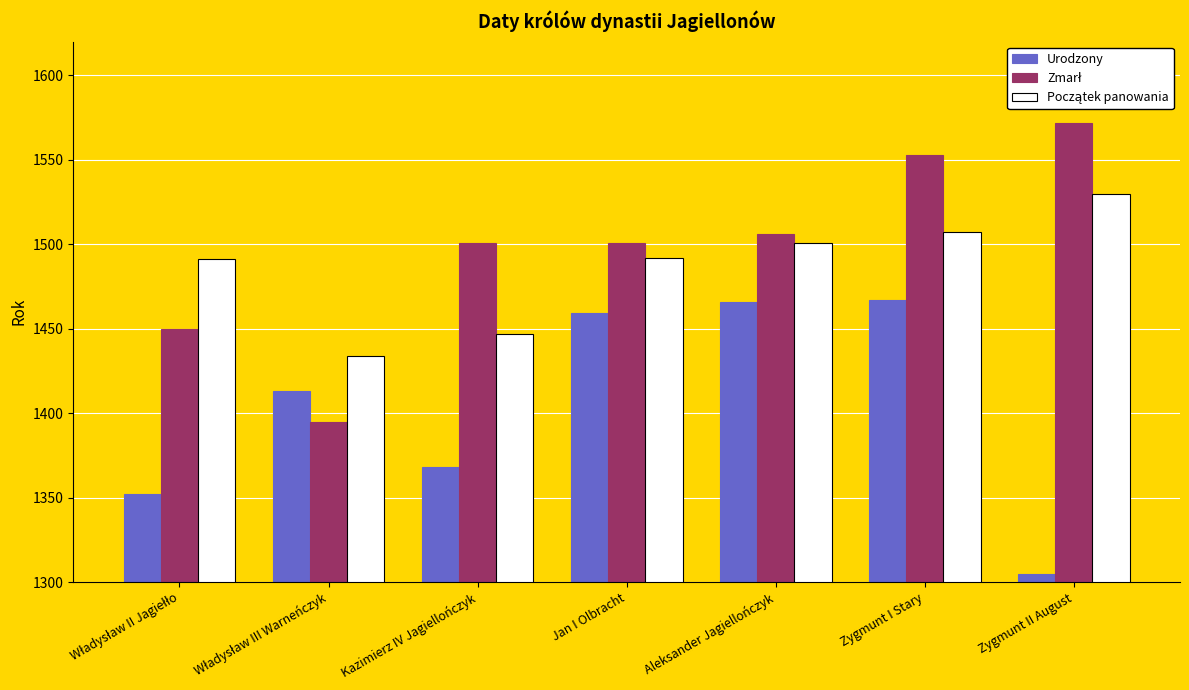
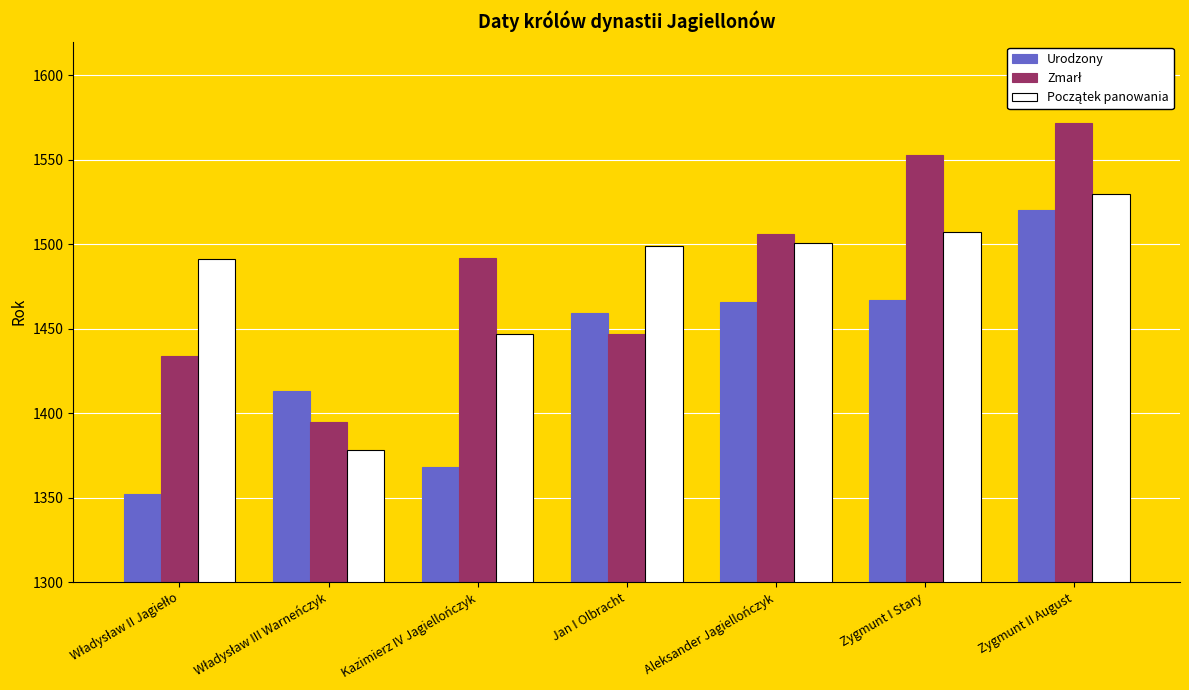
  {
    "Urodzony": {
      "Władysław II Jagiełło": 1352,
      "Władysław III Warneńczyk": 1413,
      "Kazimierz IV Jagiellończyk": 1368,
      "Jan I Olbracht": 1459,
      "Aleksander Jagiellończyk": 1466,
      "Zygmunt I Stary": 1467,
-     "Zygmunt II August": 1305
+     "Zygmunt II August": 1520
    },
    "Zmarł": {
-     "Władysław II Jagiełło": 1450,
+     "Władysław II Jagiełło": 1434,
      "Władysław III Warneńczyk": 1395,
-     "Kazimierz IV Jagiellończyk": 1501,
-     "Jan I Olbracht": 1501,
+     "Kazimierz IV Jagiellończyk": 1492,
+     "Jan I Olbracht": 1447,
      "Aleksander Jagiellończyk": 1506,
      "Zygmunt I Stary": 1553,
      "Zygmunt II August": 1572
    },
    "Początek panowania": {
      "Władysław II Jagiełło": 1491,
-     "Władysław III Warneńczyk": 1434,
+     "Władysław III Warneńczyk": 1378,
      "Kazimierz IV Jagiellończyk": 1447,
-     "Jan I Olbracht": 1492,
+     "Jan I Olbracht": 1499,
      "Aleksander Jagiellończyk": 1501,
      "Zygmunt I Stary": 1507,
      "Zygmunt II August": 1530
    }
  }
